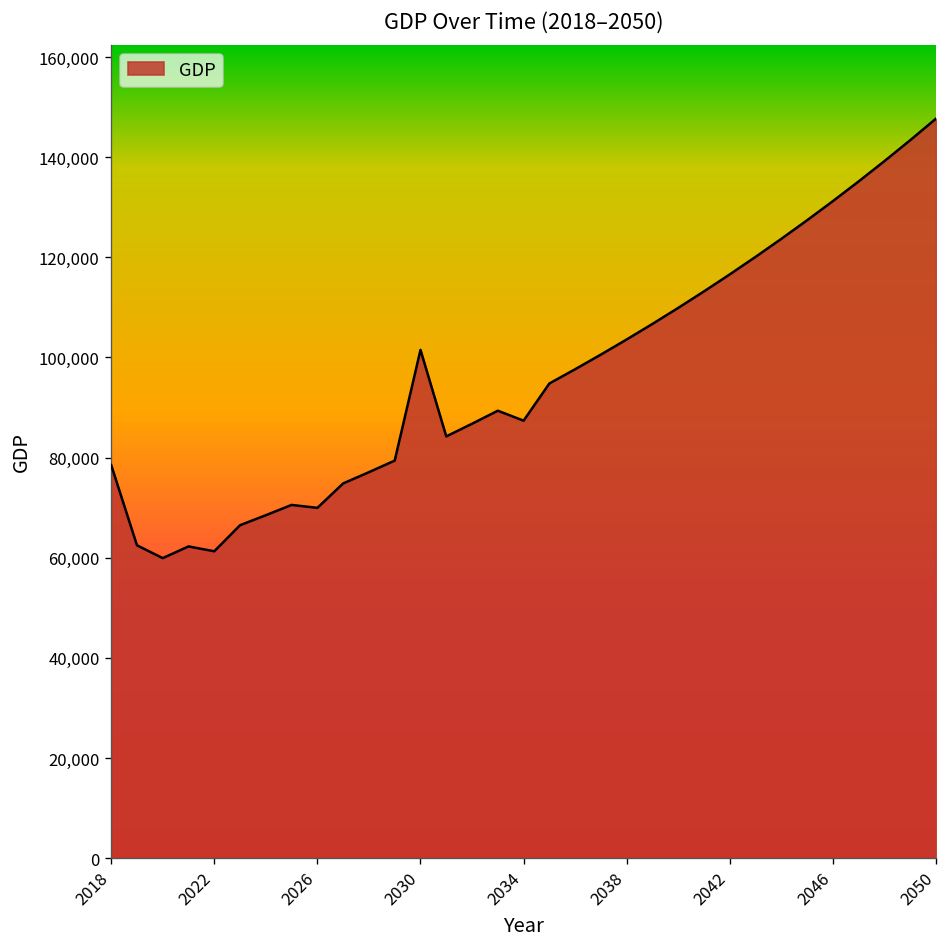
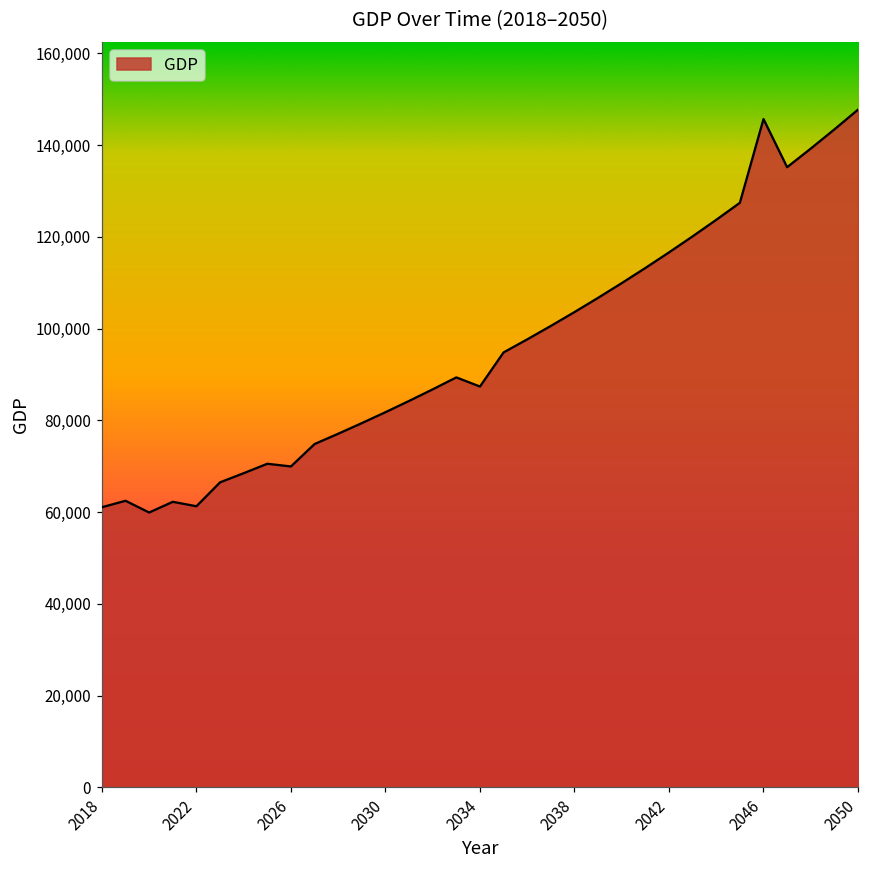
  {
-   "2018": "79,000",
+   "2018": "61,000",
    "2022": "61,000",
    "2026": "70,000",
-   "2030": "102,000",
+   "2030": "82,000",
    "2034": "87,000",
    "2038": "104,000",
    "2042": "117,000",
-   "2046": "131,000",
+   "2046": "146,000",
    "2050": "148,000"
  }
